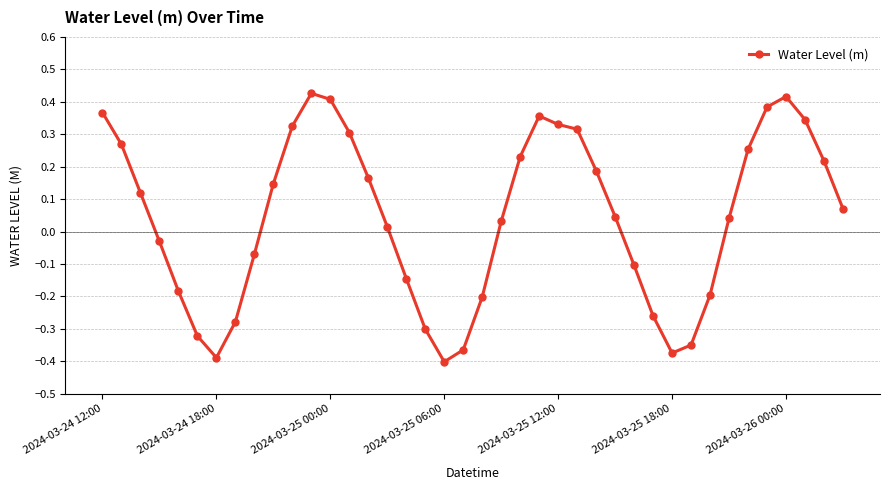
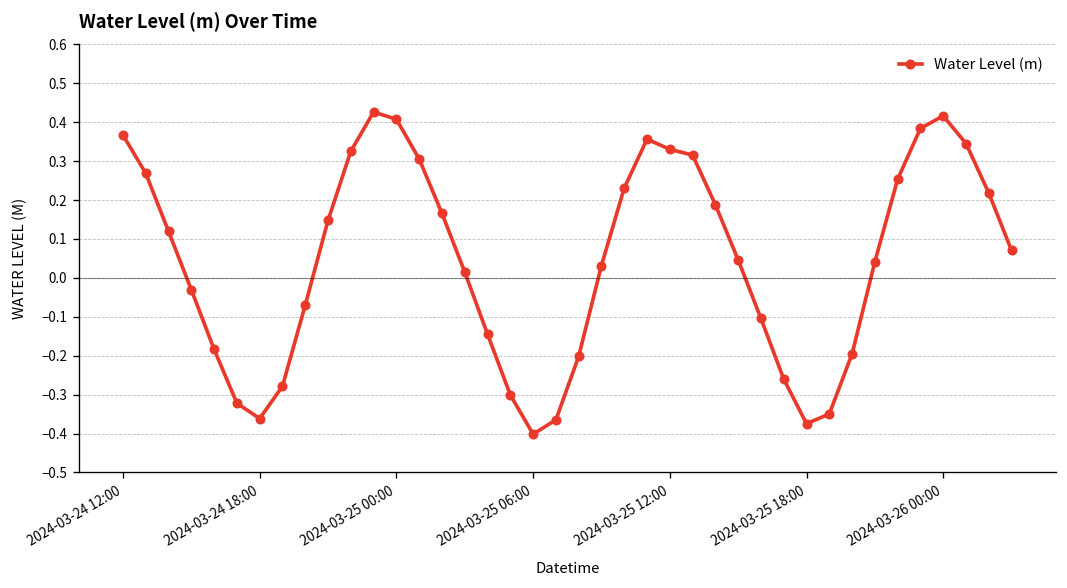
  {
    "2024-03-24 12:00": 0.37,
-   "2024-03-24 18:00": -0.39,
+   "2024-03-24 18:00": -0.36,
    "2024-03-25 00:00": 0.41,
    "2024-03-25 06:00": -0.40,
    "2024-03-25 12:00": 0.33,
    "2024-03-25 18:00": -0.37,
    "2024-03-26 00:00": 0.42
  }
